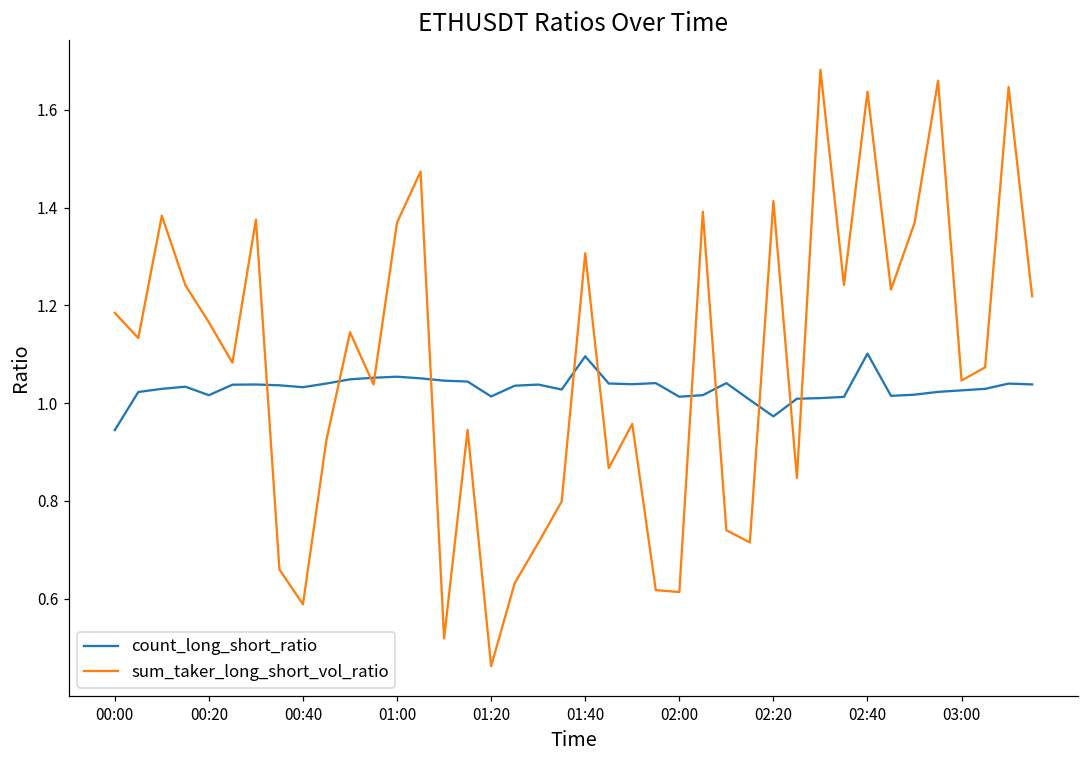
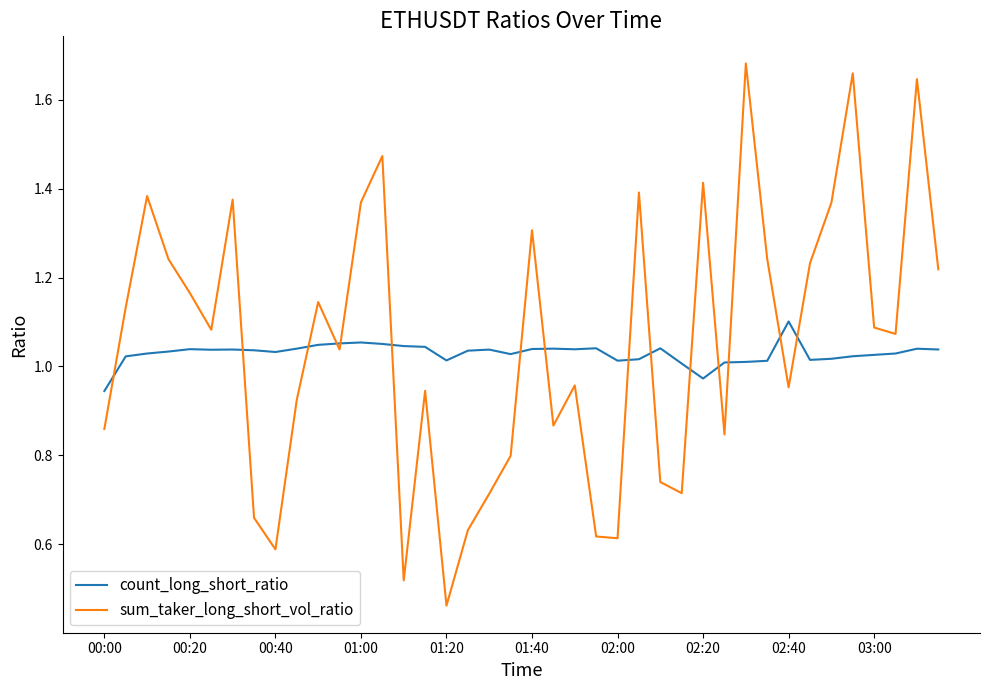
  {
    "count_long_short_ratio": {
      "00:00": 0.94,
-     "00:20": 1.02,
+     "00:20": 1.04,
      "00:40": 1.03,
      "01:00": 1.05,
      "01:20": 1.01,
-     "01:40": 1.10,
+     "01:40": 1.04,
      "02:00": 1.01,
      "02:20": 0.97,
      "02:40": 1.10,
      "03:00": 1.03
    },
    "sum_taker_long_short_vol_ratio": {
-     "00:00": 1.18,
+     "00:00": 0.86,
      "00:20": 1.17,
      "00:40": 0.59,
      "01:00": 1.37,
      "01:20": 0.46,
      "01:40": 1.31,
      "02:00": 0.61,
      "02:20": 1.41,
-     "02:40": 1.64,
-     "03:00": 1.05
+     "02:40": 0.95,
+     "03:00": 1.09
    }
  }
